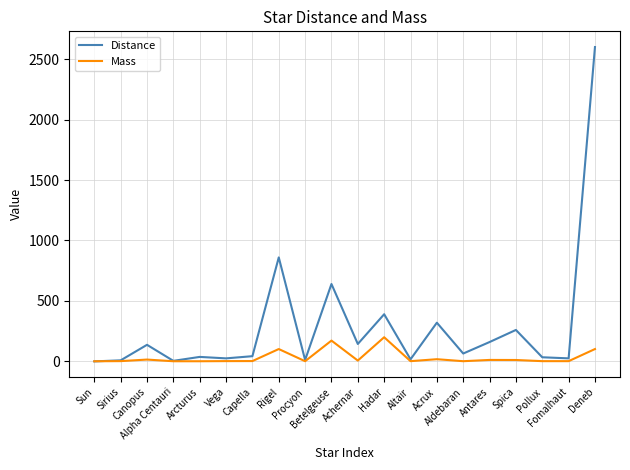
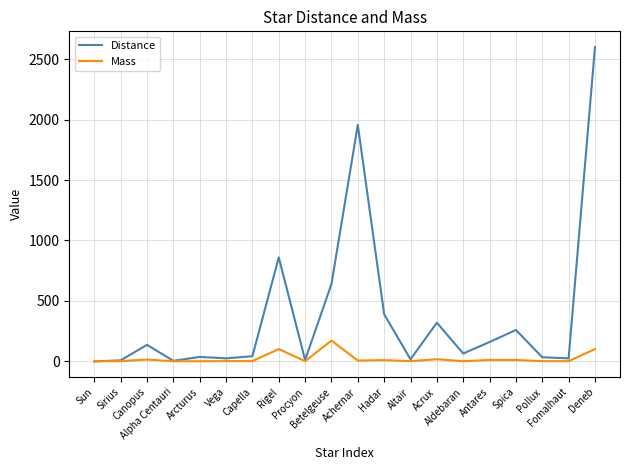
  {
    "Distance": {
      "Canopus": 140,
      "Arcturus": 40,
      "Vega": 30,
      "Capella": 40,
      "Rigel": 860,
      "Betelgeuse": 640,
-     "Achernar": 140,
+     "Achernar": 1960,
      "Hadar": 390,
      "Acrux": 320,
      "Aldebaran": 70,
      "Antares": 160,
      "Spica": 260,
      "Pollux": 30,
      "Fomalhaut": 30,
      "Deneb": 2600
    },
    "Mass": {
      "Canopus": 20,
      "Arcturus": 0,
      "Vega": 0,
      "Capella": 0,
      "Rigel": 100,
      "Betelgeuse": 170,
      "Achernar": 10,
-     "Hadar": 200,
+     "Hadar": 10,
      "Acrux": 20,
      "Aldebaran": 0,
      "Antares": 10,
      "Spica": 10,
      "Pollux": 0,
      "Fomalhaut": 0,
      "Deneb": 100
    }
  }
